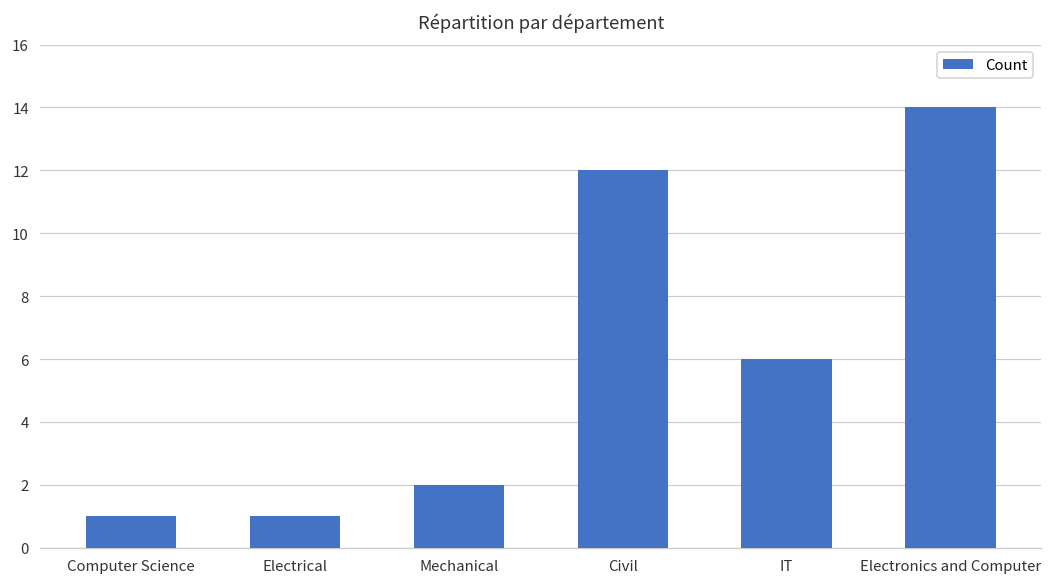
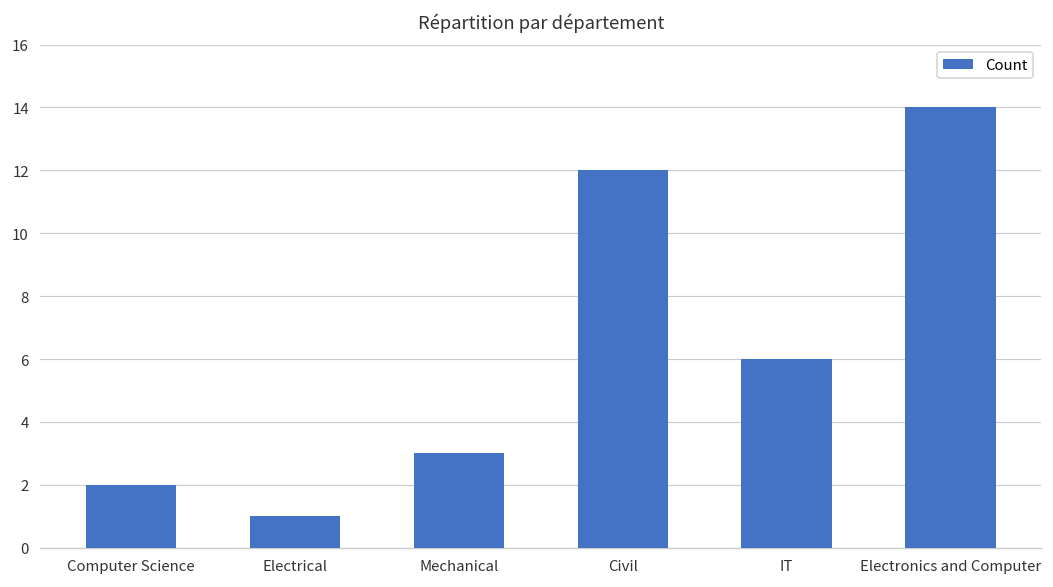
  {
-   "Computer Science": 1,
+   "Computer Science": 2,
    "Electrical": 1,
-   "Mechanical": 2,
+   "Mechanical": 3,
    "Civil": 12,
    "IT": 6,
    "Electronics and Computer": 14
  }
